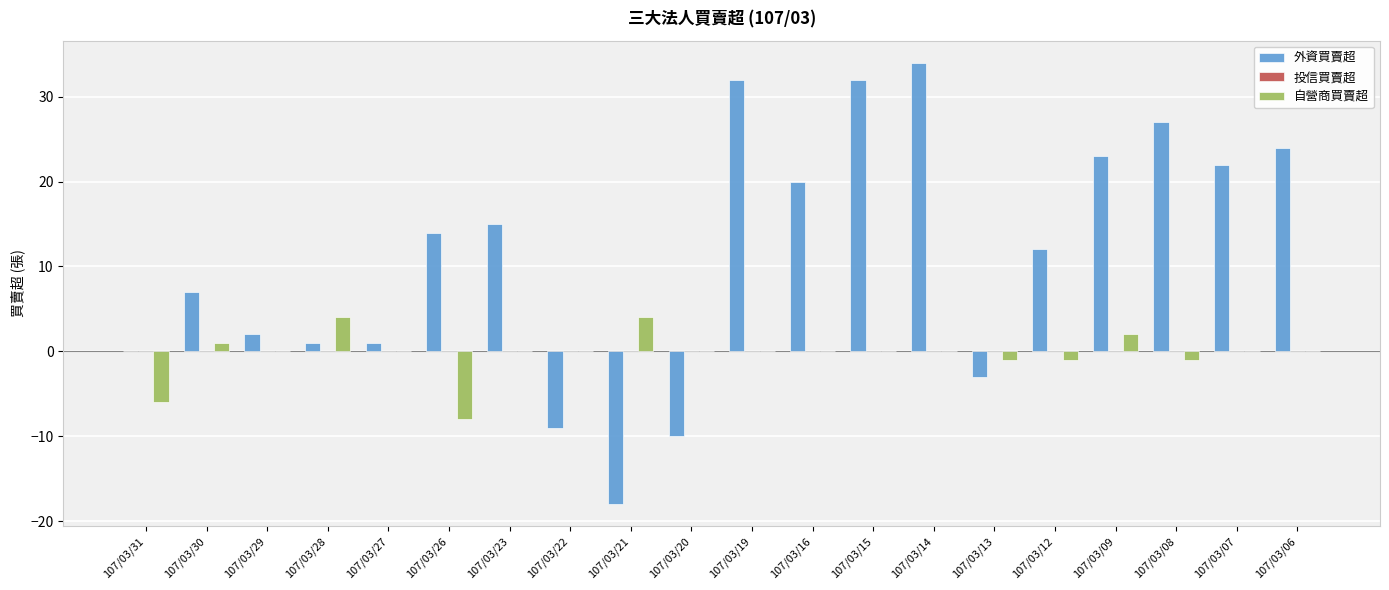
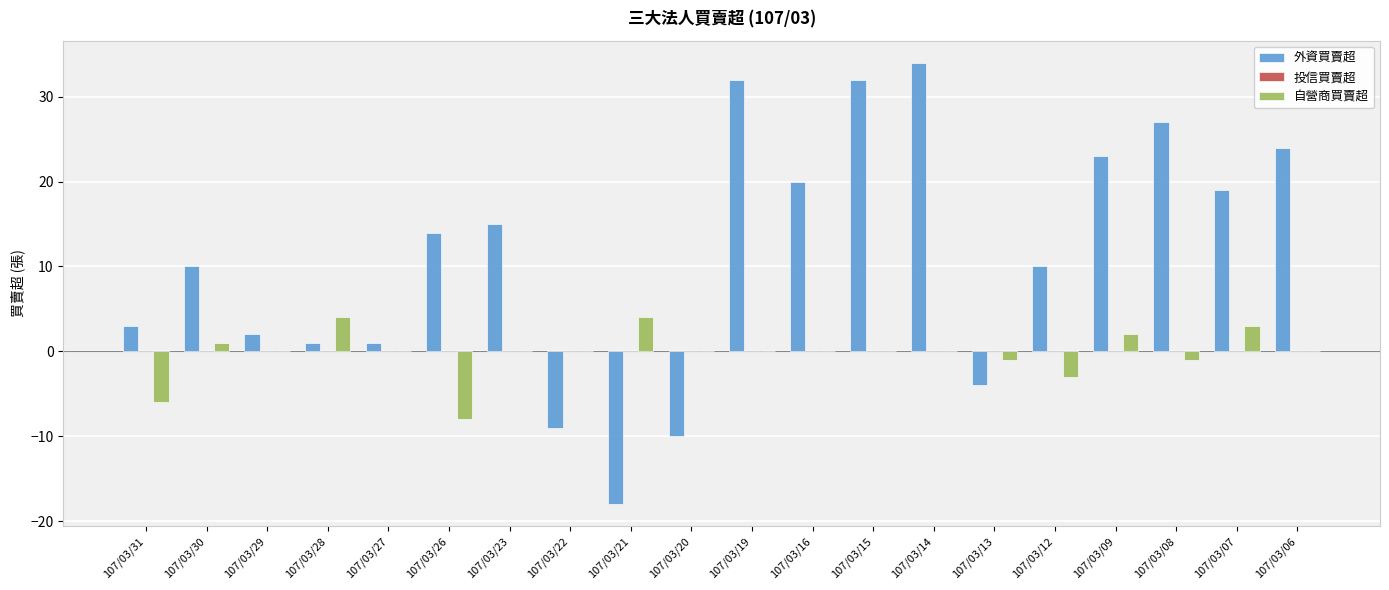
  {
    "外資買賣超": {
-     "107/03/31": 0,
-     "107/03/30": 7,
+     "107/03/31": 3,
+     "107/03/30": 10,
      "107/03/29": 2,
      "107/03/28": 1,
      "107/03/27": 1,
      "107/03/26": 14,
      "107/03/23": 15,
      "107/03/22": -9,
      "107/03/21": -18,
      "107/03/20": -10,
      "107/03/19": 32,
      "107/03/16": 20,
      "107/03/15": 32,
      "107/03/14": 34,
-     "107/03/13": -3,
-     "107/03/12": 12,
+     "107/03/13": -4,
+     "107/03/12": 10,
      "107/03/09": 23,
      "107/03/08": 27,
-     "107/03/07": 22,
+     "107/03/07": 19,
      "107/03/06": 24
    },
    "投信買賣超": {
      "107/03/31": 0,
      "107/03/30": 0,
      "107/03/29": 0,
      "107/03/28": 0,
      "107/03/27": 0,
      "107/03/26": 0,
      "107/03/23": 0,
      "107/03/22": 0,
      "107/03/21": 0,
      "107/03/20": 0,
      "107/03/19": 0,
      "107/03/16": 0,
      "107/03/15": 0,
      "107/03/14": 0,
      "107/03/13": 0,
      "107/03/12": 0,
      "107/03/09": 0,
      "107/03/08": 0,
      "107/03/07": 0,
      "107/03/06": 0
    },
    "自營商買賣超": {
      "107/03/31": -6,
      "107/03/30": 1,
      "107/03/29": 0,
      "107/03/28": 4,
      "107/03/27": 0,
      "107/03/26": -8,
      "107/03/23": 0,
      "107/03/22": 0,
      "107/03/21": 4,
      "107/03/20": 0,
      "107/03/19": 0,
      "107/03/16": 0,
      "107/03/15": 0,
      "107/03/14": 0,
      "107/03/13": -1,
-     "107/03/12": -1,
+     "107/03/12": -3,
      "107/03/09": 2,
      "107/03/08": -1,
-     "107/03/07": 0,
+     "107/03/07": 3,
      "107/03/06": 0
    }
  }
